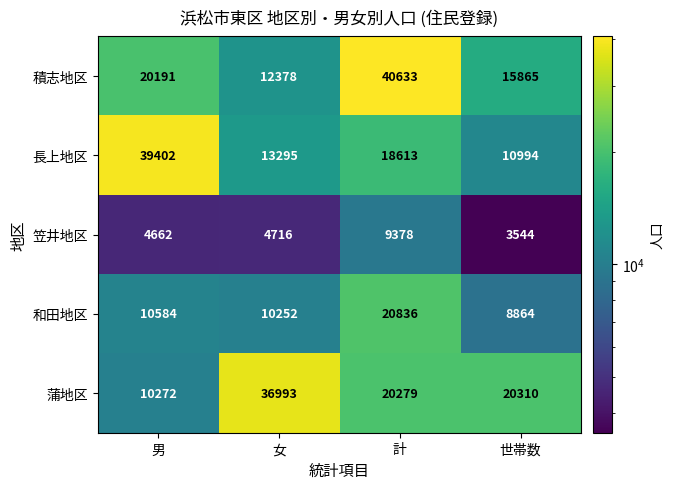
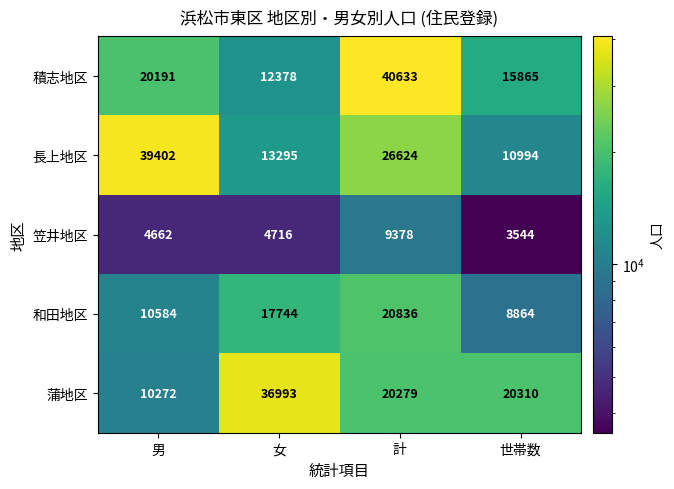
  {
    "積志地区": {
      "男": 20191,
      "女": 12378,
      "計": 40633,
      "世帯数": 15865
    },
    "長上地区": {
      "男": 39402,
      "女": 13295,
-     "計": 18613,
+     "計": 26624,
      "世帯数": 10994
    },
    "笠井地区": {
      "男": 4662,
      "女": 4716,
      "計": 9378,
      "世帯数": 3544
    },
    "和田地区": {
      "男": 10584,
-     "女": 10252,
+     "女": 17744,
      "計": 20836,
      "世帯数": 8864
    },
    "蒲地区": {
      "男": 10272,
      "女": 36993,
      "計": 20279,
      "世帯数": 20310
    }
  }
